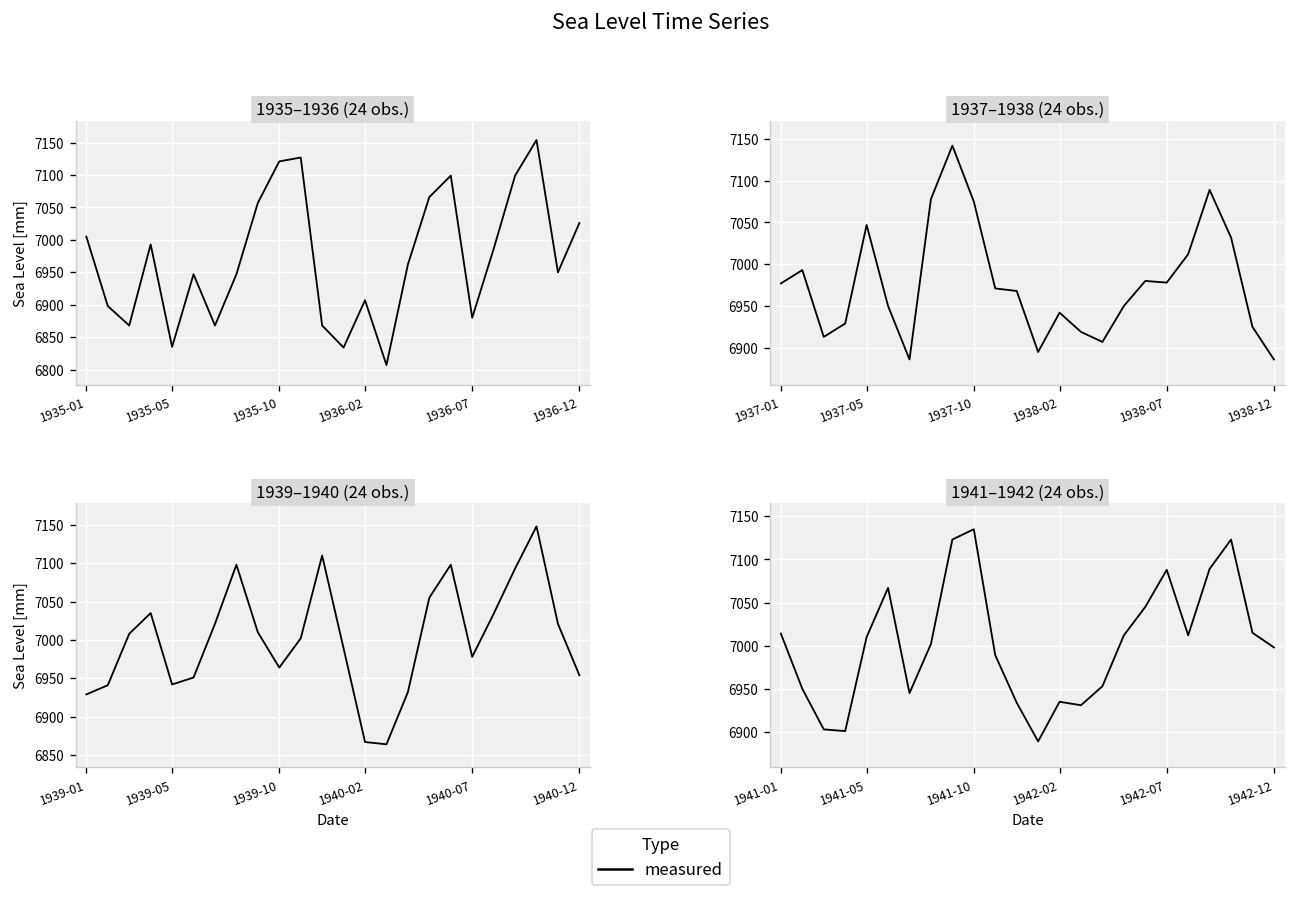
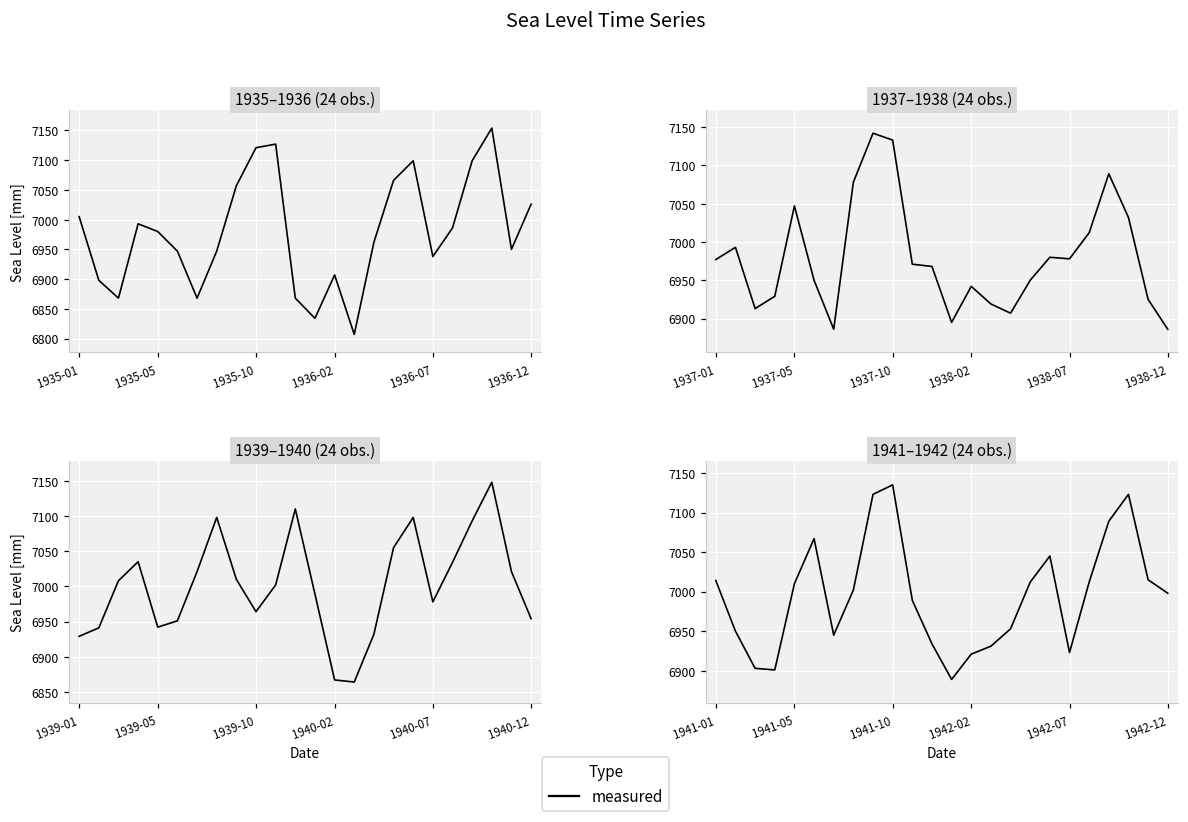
  {
    "1935–1936 (24 obs.)": {
      "1935-01": 7010,
-     "1935-05": 6840,
+     "1935-05": 6980,
      "1935-10": 7120,
      "1936-02": 6910,
-     "1936-07": 6880,
+     "1936-07": 6940,
      "1936-12": 7030
    },
    "1937–1938 (24 obs.)": {
      "1937-01": 6980,
      "1937-05": 7050,
-     "1937-10": 7080,
+     "1937-10": 7130,
      "1938-02": 6940,
      "1938-07": 6980,
      "1938-12": 6890
    },
    "1939–1940 (24 obs.)": {
      "1939-01": 6930,
      "1939-05": 6940,
      "1939-10": 6960,
      "1940-02": 6870,
      "1940-07": 6980,
      "1940-12": 6950
    },
    "1941–1942 (24 obs.)": {
      "1941-01": 7010,
      "1941-05": 7010,
      "1941-10": 7140,
-     "1942-02": 6940,
-     "1942-07": 7090,
+     "1942-02": 6920,
+     "1942-07": 6920,
      "1942-12": 7000
    }
  }
